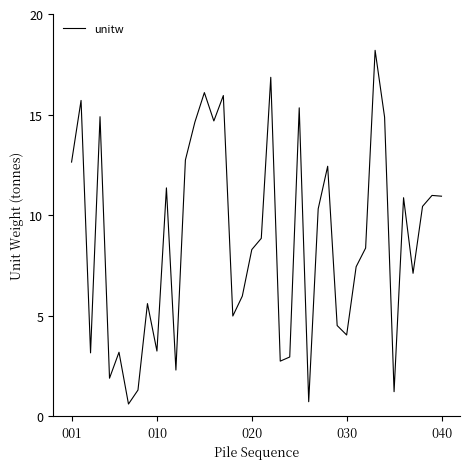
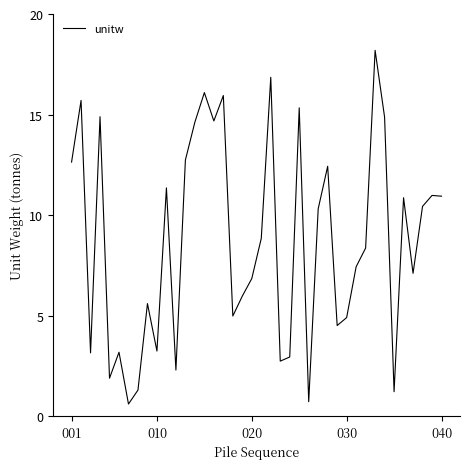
  {
    "001": 12.6,
    "010": 3.2,
-   "020": 8.3,
-   "030": 4.0,
+   "020": 6.8,
+   "030": 4.9,
    "040": 10.9
  }
